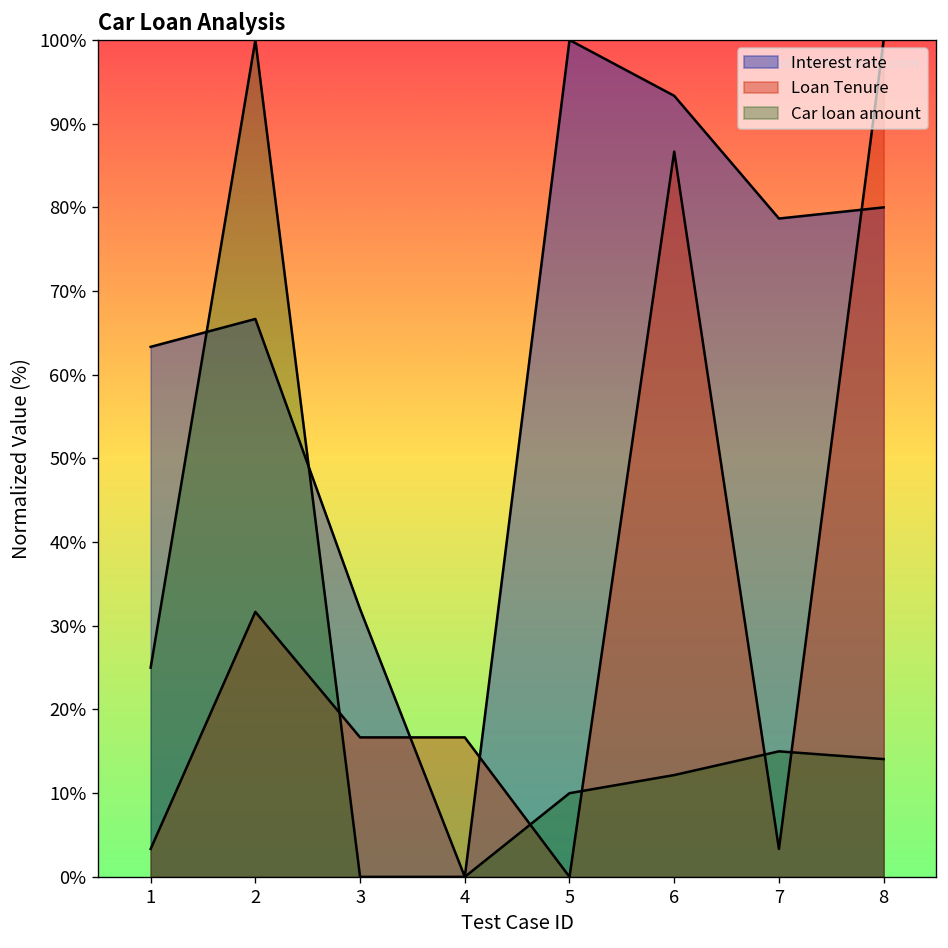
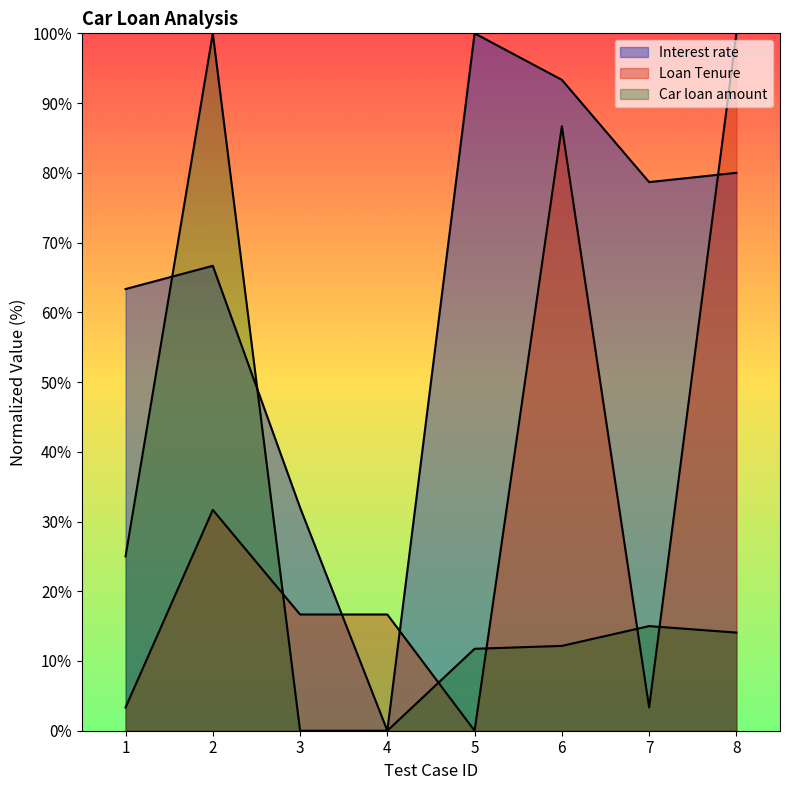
  {
    "Interest rate": {
      "1": "63%",
      "2": "67%",
      "3": "32%",
      "5": "100%",
      "6": "93%",
      "7": "79%",
      "8": "80%"
    },
    "Loan Tenure": {
      "1": "3%",
      "2": "32%",
      "3": "17%",
      "4": "17%",
      "5": "0%",
      "6": "87%",
      "7": "3%",
      "8": "100%"
    },
    "Car loan amount": {
      "1": "25%",
      "2": "100%",
      "3": "0%",
-     "5": "10%",
+     "5": "12%",
      "6": "12%",
      "7": "15%",
      "8": "14%"
    }
  }
